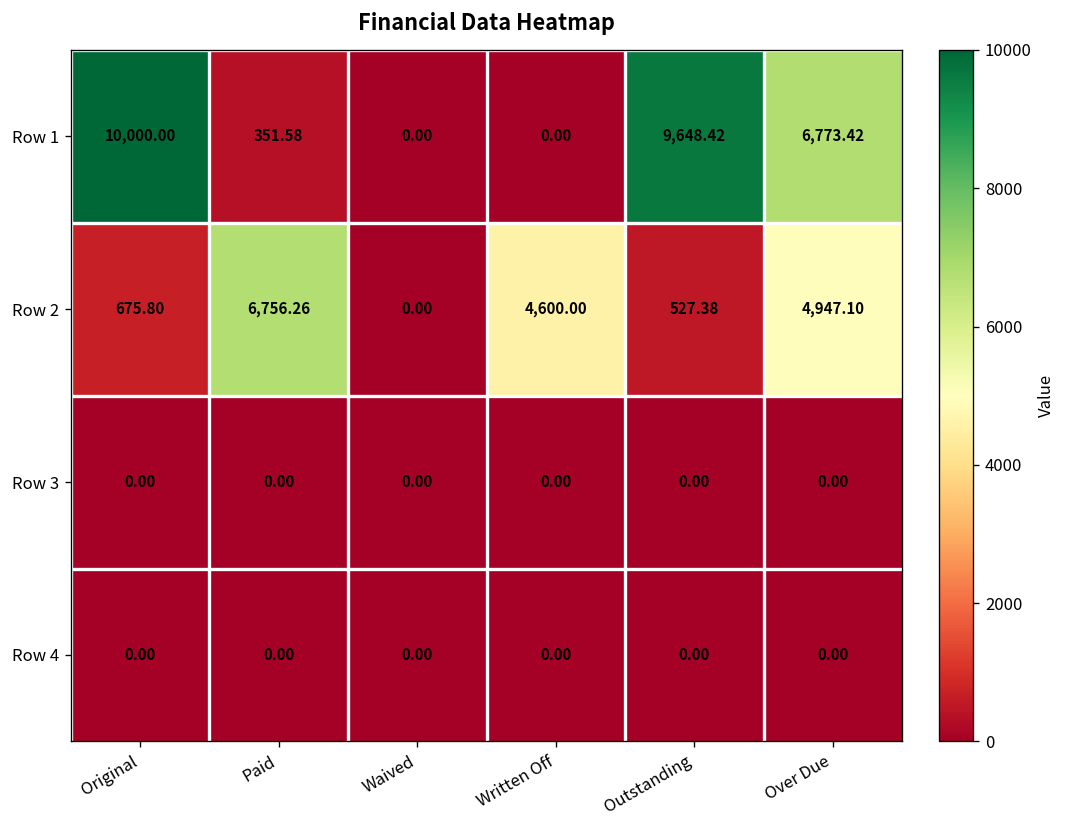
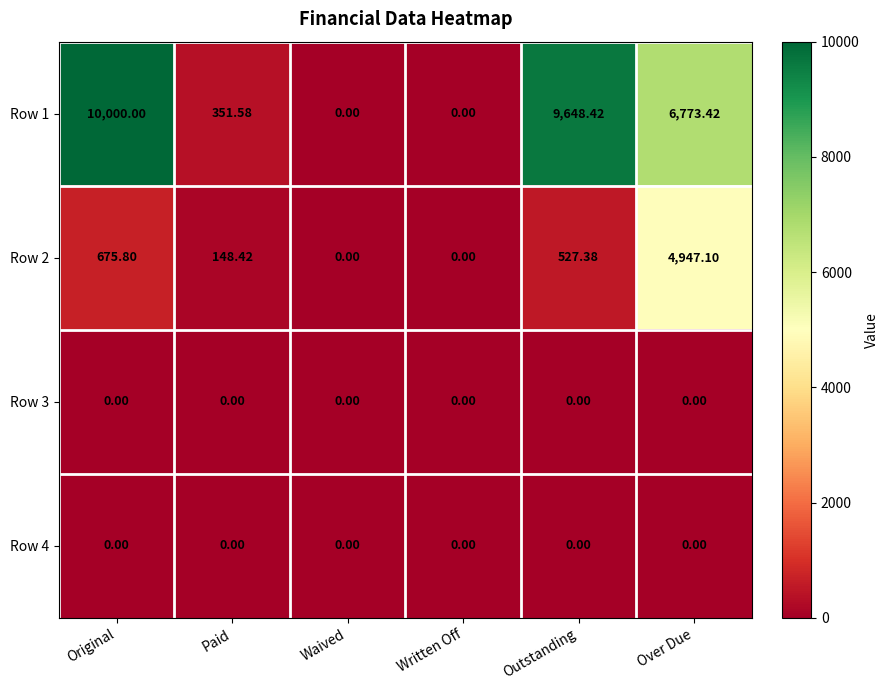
  {
    "Row 1": {
      "Original": "10,000.00",
      "Paid": "351.58",
      "Waived": "0.00",
      "Written Off": "0.00",
      "Outstanding": "9,648.42",
      "Over Due": "6,773.42"
    },
    "Row 2": {
      "Original": "675.80",
-     "Paid": "6,756.26",
+     "Paid": "148.42",
      "Waived": "0.00",
-     "Written Off": "4,600.00",
+     "Written Off": "0.00",
      "Outstanding": "527.38",
      "Over Due": "4,947.10"
    },
    "Row 3": {
      "Original": "0.00",
      "Paid": "0.00",
      "Waived": "0.00",
      "Written Off": "0.00",
      "Outstanding": "0.00",
      "Over Due": "0.00"
    },
    "Row 4": {
      "Original": "0.00",
      "Paid": "0.00",
      "Waived": "0.00",
      "Written Off": "0.00",
      "Outstanding": "0.00",
      "Over Due": "0.00"
    }
  }
